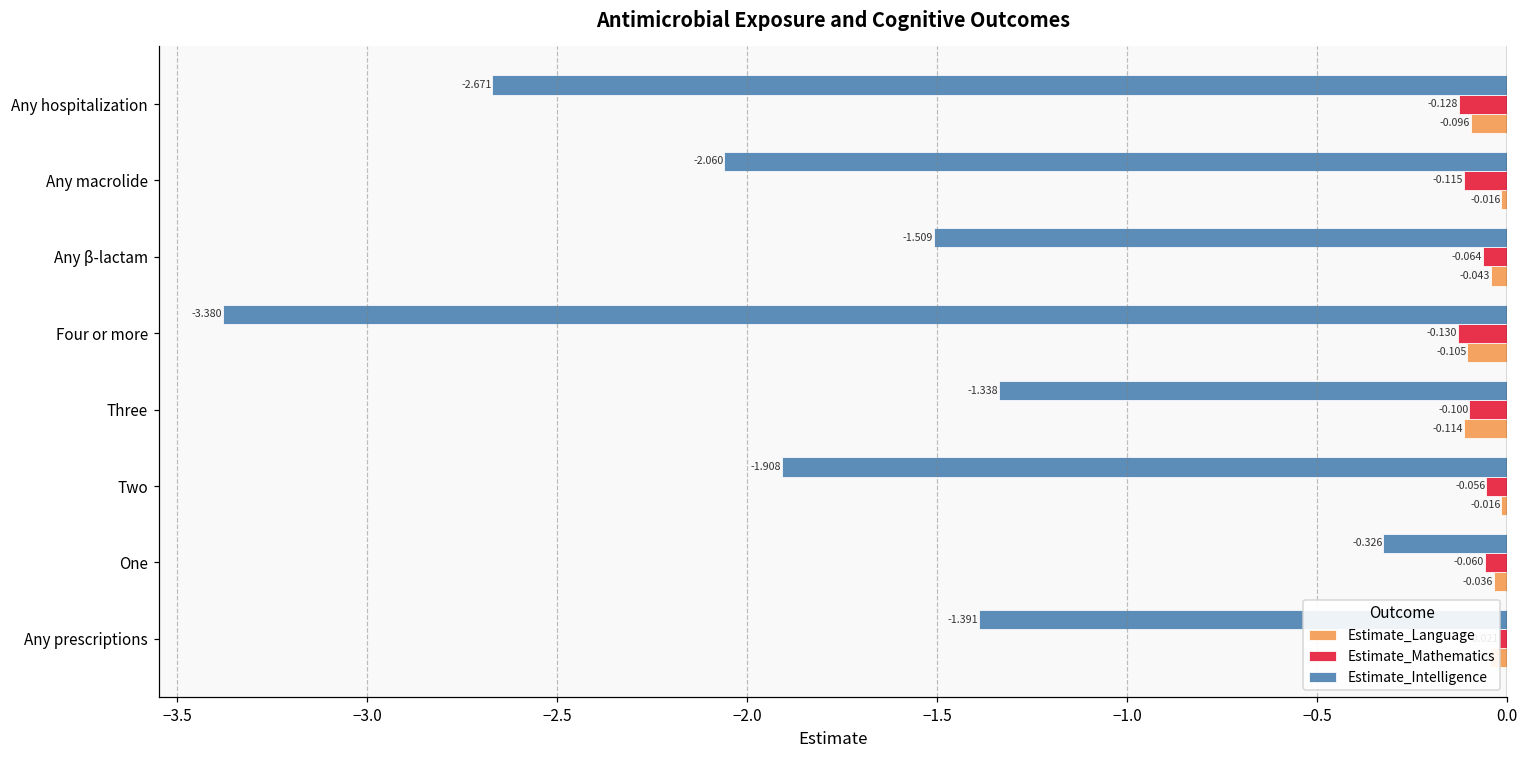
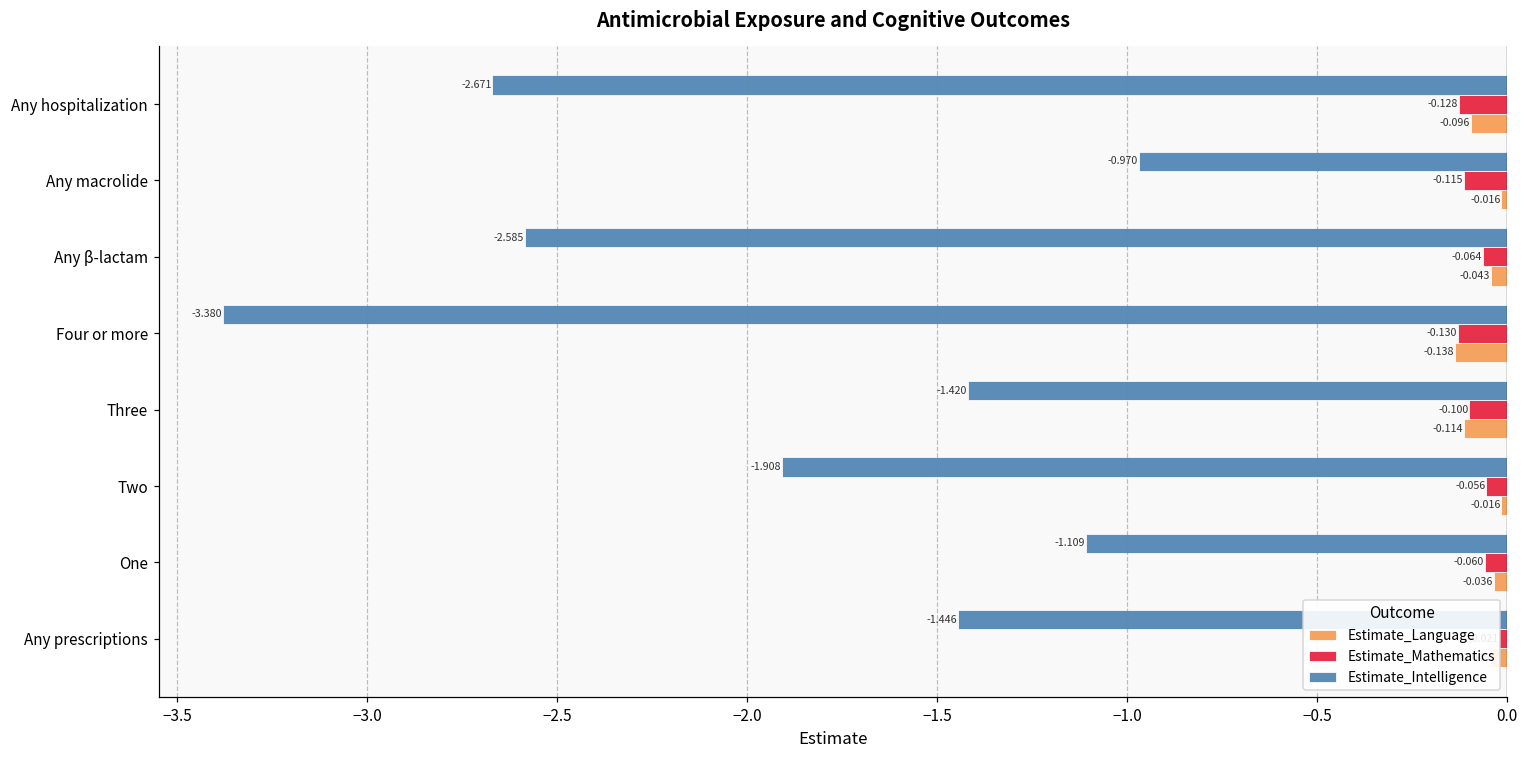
  {
    "Estimate_Language": {
      "Any hospitalization": -0.096,
      "Any macrolide": -0.016,
      "Any β-lactam": -0.043,
-     "Four or more": -0.105,
+     "Four or more": -0.138,
      "Three": -0.114,
      "Two": -0.016,
      "One": -0.036
    },
    "Estimate_Mathematics": {
      "Any hospitalization": -0.128,
      "Any macrolide": -0.115,
      "Any β-lactam": -0.064,
      "Four or more": -0.130,
      "Three": -0.100,
      "Two": -0.056,
      "One": -0.060
    },
    "Estimate_Intelligence": {
      "Any hospitalization": -2.671,
-     "Any macrolide": -2.060,
-     "Any β-lactam": -1.509,
+     "Any macrolide": -0.970,
+     "Any β-lactam": -2.585,
      "Four or more": -3.380,
-     "Three": -1.338,
+     "Three": -1.420,
      "Two": -1.908,
-     "One": -0.326,
-     "Any prescriptions": -1.391
+     "One": -1.109,
+     "Any prescriptions": -1.446
    }
  }
